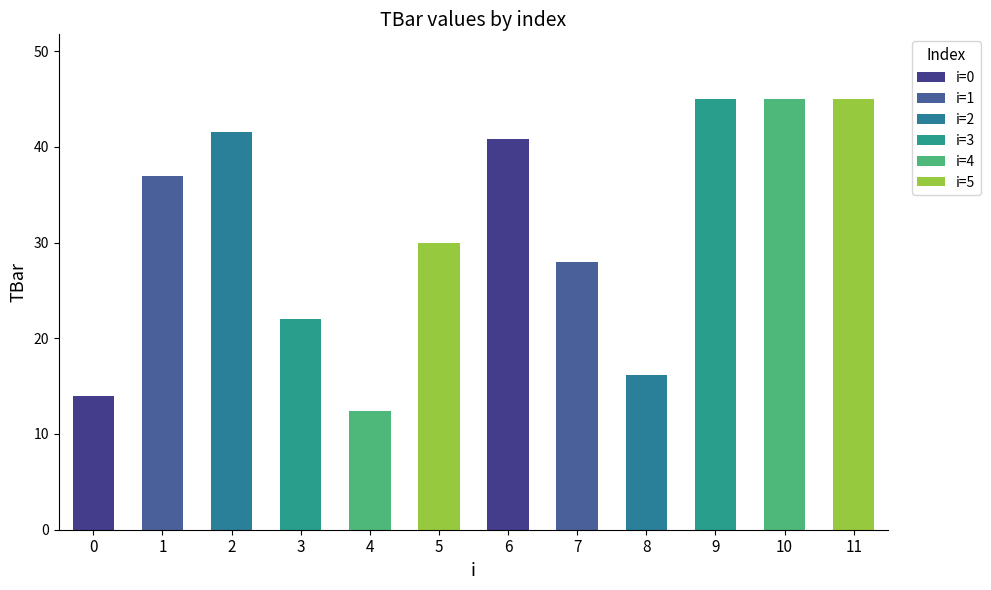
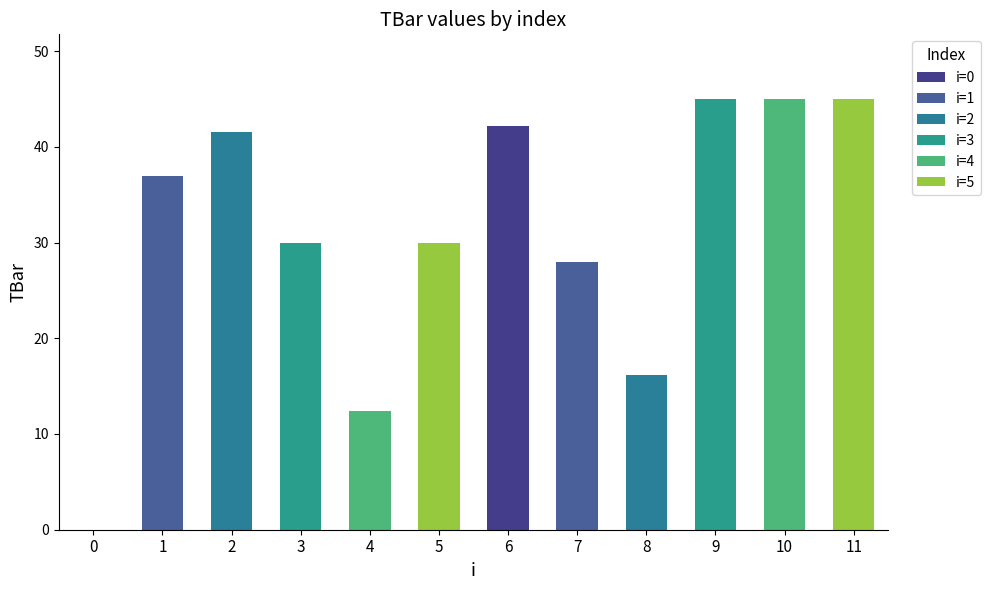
  {
-   "0": 14,
+   "0": 0,
    "1": 37,
    "2": 42,
-   "3": 22,
+   "3": 30,
    "4": 12,
    "5": 30,
-   "6": 41,
+   "6": 42,
    "7": 28,
    "8": 16,
    "9": 45,
    "10": 45,
    "11": 45
  }
